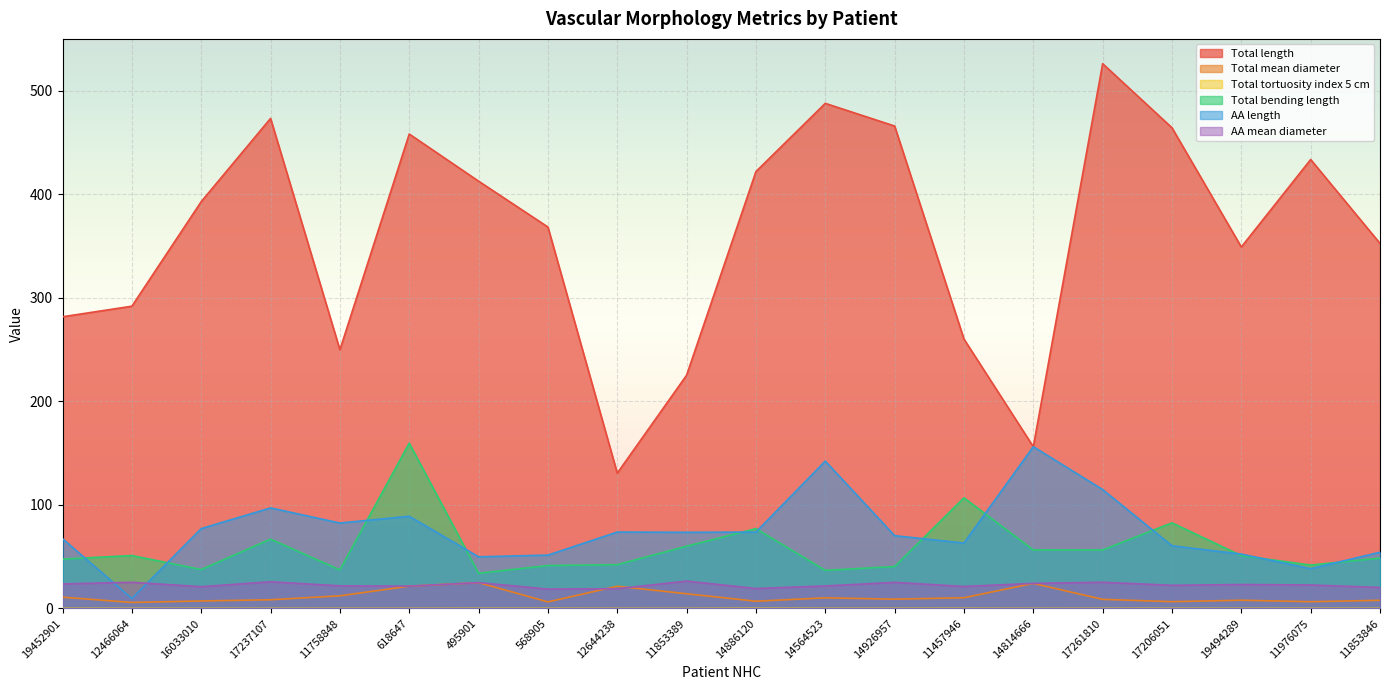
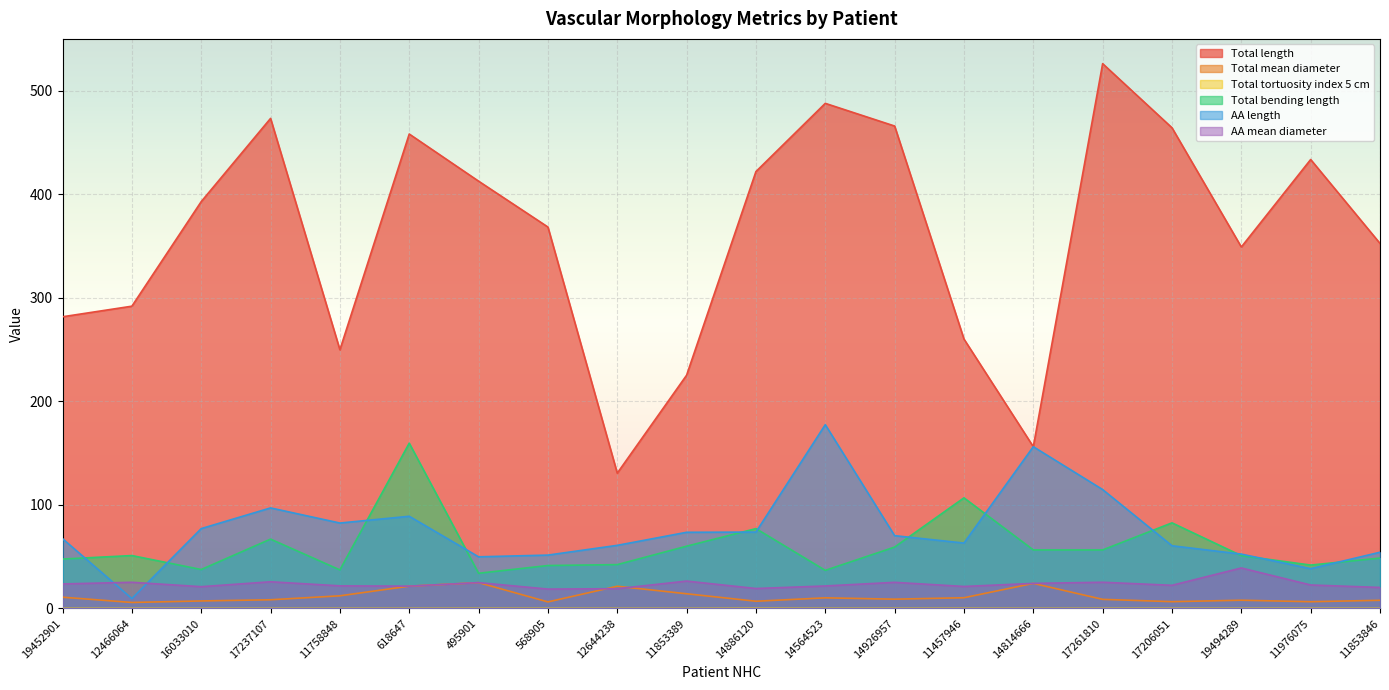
  {
    "Total tortuosity index 5 cm": {
      "19452901": 0,
      "12466064": 0,
      "16033010": 0,
      "17237107": 0,
      "11758848": 0,
      "618647": 0,
      "495901": 0,
      "568905": 0,
      "12644238": 0,
      "11853389": 0,
      "14886120": 0,
      "14564523": 0,
      "14926957": 0,
      "11457946": 0,
      "14814666": 0,
      "17261810": 0,
      "17206051": 0,
      "19494289": 0,
      "11976075": 0,
      "11853846": 0
    },
    "Total bending length": {
      "19452901": 48,
      "12466064": 51,
      "16033010": 38,
      "17237107": 67,
      "11758848": 37,
      "618647": 160,
      "495901": 34,
      "568905": 41,
      "12644238": 42,
      "11853389": 60,
      "14886120": 77,
      "14564523": 37,
-     "14926957": 40,
+     "14926957": 59,
      "11457946": 107,
      "14814666": 57,
      "17261810": 57,
      "17206051": 83,
      "11976075": 42,
      "11853846": 49
    },
    "AA length": {
      "19452901": 67,
      "12466064": 10,
      "16033010": 77,
      "17237107": 97,
      "11758848": 83,
      "618647": 89,
      "495901": 50,
      "568905": 52,
-     "12644238": 74,
+     "12644238": 61,
      "11853389": 74,
      "14886120": 74,
-     "14564523": 142,
+     "14564523": 177,
      "14926957": 70,
      "11457946": 63,
      "17261810": 115,
      "17206051": 61,
      "11976075": 38,
      "11853846": 54
    },
    "AA mean diameter": {
      "19452901": 24,
      "12466064": 25,
      "16033010": 21,
      "17237107": 26,
      "11758848": 22,
      "568905": 19,
      "11853389": 26,
      "14886120": 19,
      "14564523": 22,
      "14926957": 25,
      "11457946": 21,
      "17261810": 25,
      "17206051": 22,
-     "19494289": 23,
+     "19494289": 39,
      "11976075": 23,
      "11853846": 20
    }
  }
